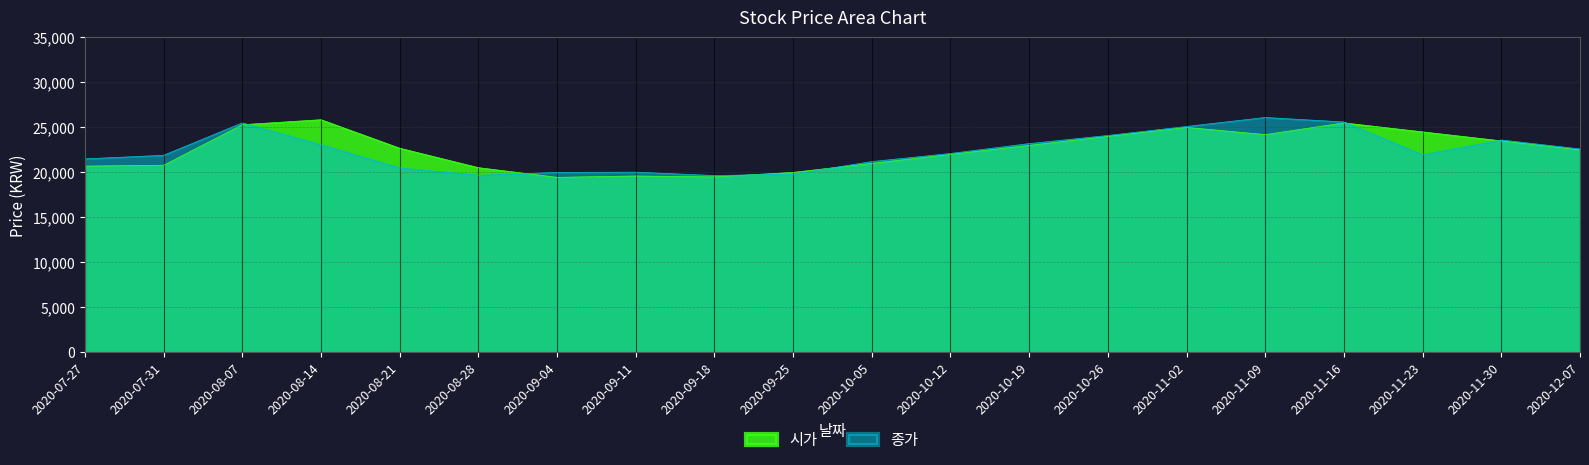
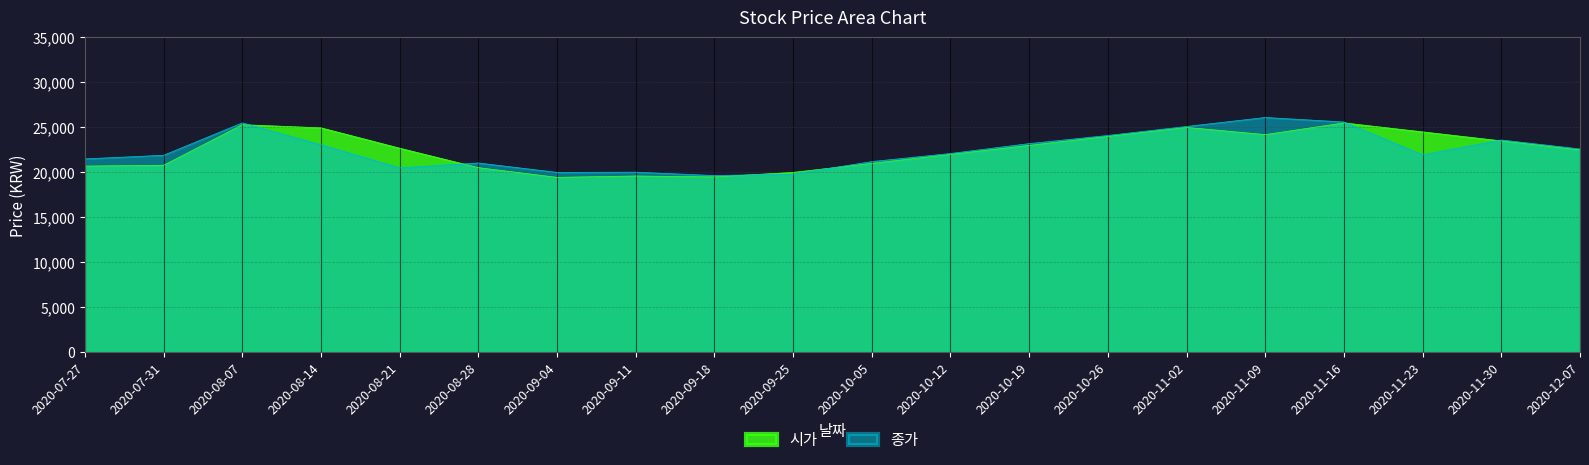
  {
    "시가": {
      "2020-07-27": "21,000",
      "2020-07-31": "21,000",
-     "2020-08-14": "26,000",
+     "2020-08-14": "25,000",
      "2020-08-21": "23,000",
      "2020-08-28": "21,000",
      "2020-09-04": "19,000",
      "2020-09-11": "20,000",
      "2020-11-09": "24,000",
      "2020-11-23": "25,000"
    },
    "종가": {
      "2020-07-27": "22,000",
      "2020-07-31": "22,000",
      "2020-08-14": "23,000",
      "2020-08-21": "21,000",
-     "2020-08-28": "20,000",
+     "2020-08-28": "21,000",
      "2020-09-04": "20,000",
      "2020-09-11": "20,000",
      "2020-11-09": "26,000",
      "2020-11-23": "22,000"
    }
  }
